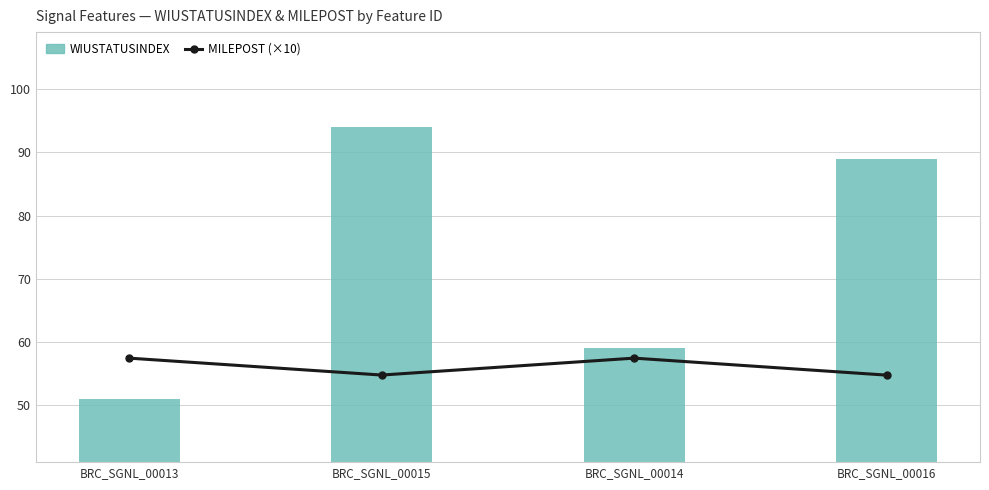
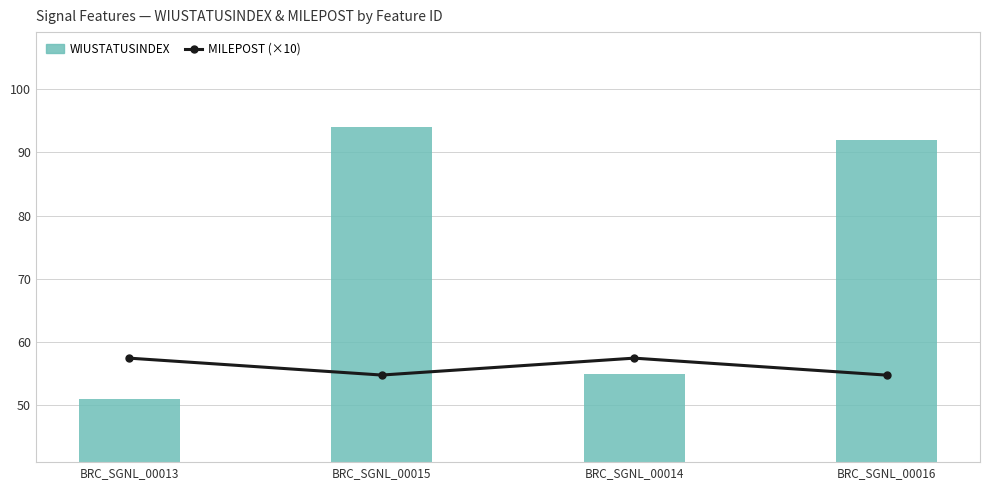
  {
    "MILEPOST (×10)": {
      "BRC_SGNL_00013": 57,
      "BRC_SGNL_00015": 55,
      "BRC_SGNL_00014": 57,
      "BRC_SGNL_00016": 55
    },
    "WIUSTATUSINDEX": {
      "BRC_SGNL_00013": 51,
      "BRC_SGNL_00015": 94,
-     "BRC_SGNL_00014": 59,
-     "BRC_SGNL_00016": 89
+     "BRC_SGNL_00014": 55,
+     "BRC_SGNL_00016": 92
    }
  }
